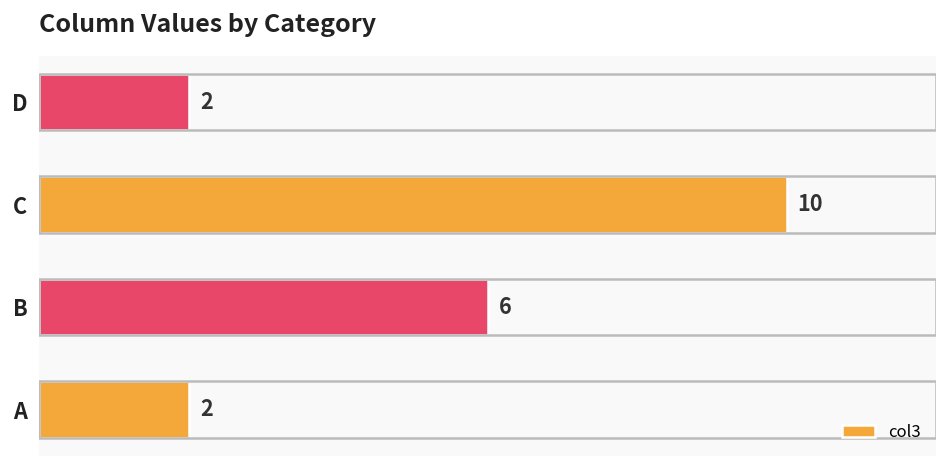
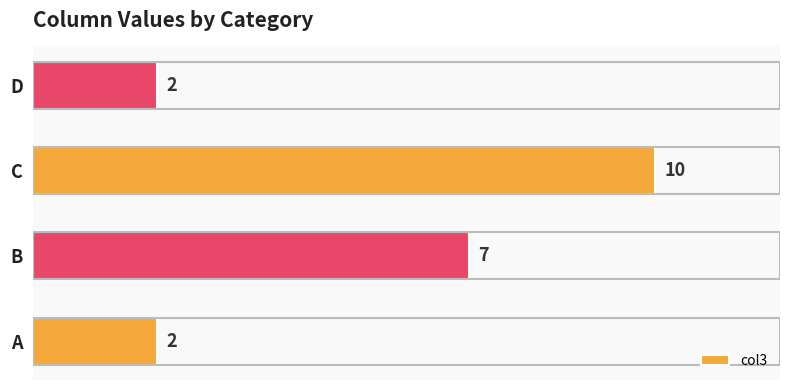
  {
    "D": 2,
    "C": 10,
-   "B": 6,
+   "B": 7,
    "A": 2
  }
